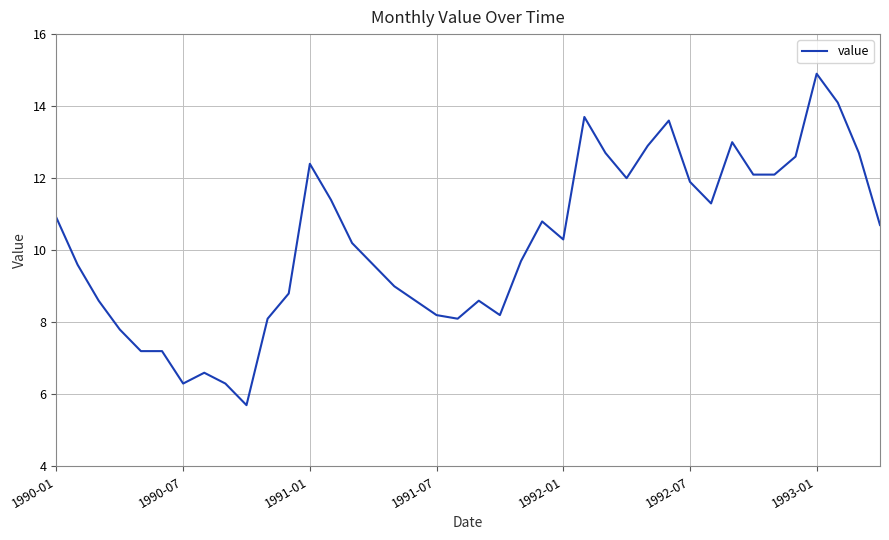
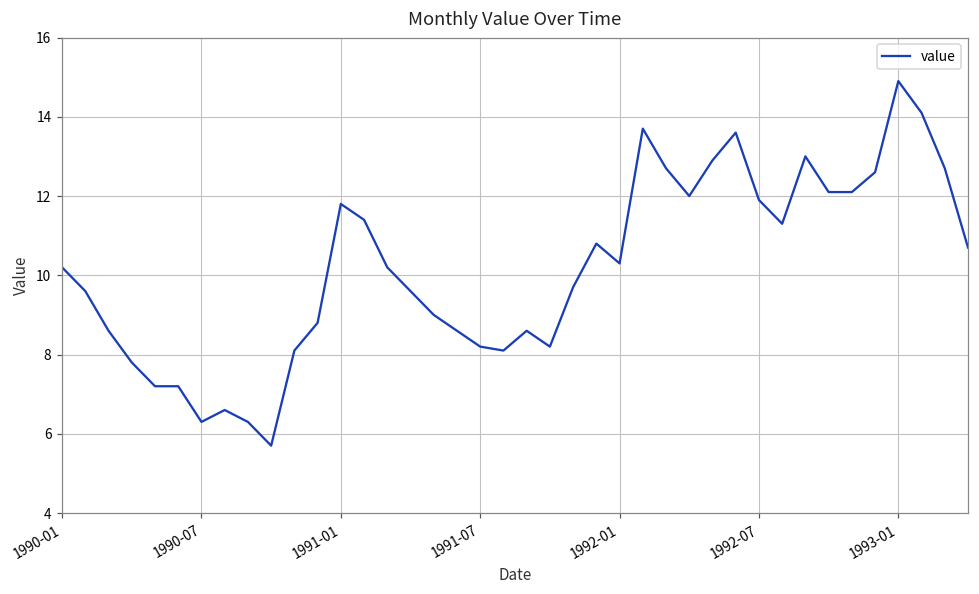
  {
-   "1990-01": 10.9,
+   "1990-01": 10.2,
    "1990-07": 6.3,
-   "1991-01": 12.4,
+   "1991-01": 11.8,
    "1991-07": 8.2,
    "1992-01": 10.3,
    "1992-07": 11.9,
    "1993-01": 14.9
  }
